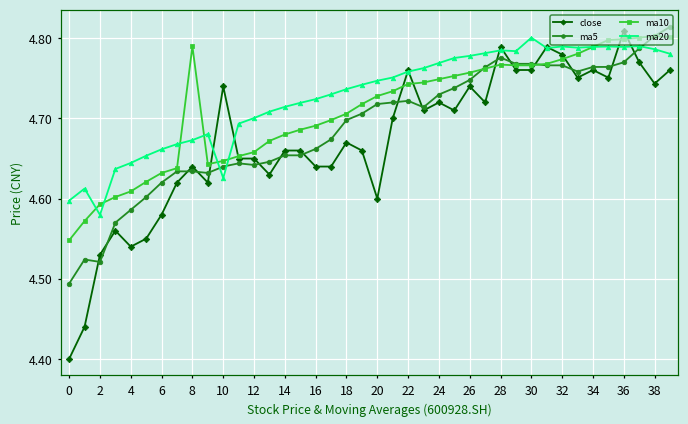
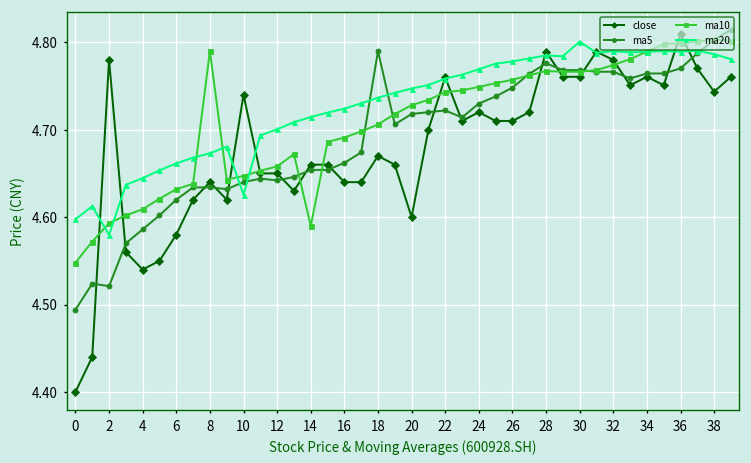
  {
    "close": {
      "0": 4.40,
-     "2": 4.53,
+     "2": 4.78,
      "4": 4.54,
      "6": 4.58,
      "8": 4.64,
      "10": 4.74,
      "12": 4.65,
      "14": 4.66,
      "16": 4.64,
      "18": 4.67,
      "20": 4.60,
      "24": 4.72,
-     "26": 4.74,
+     "26": 4.71,
      "28": 4.79,
      "30": 4.76,
      "32": 4.78,
      "34": 4.76,
      "38": 4.74
    },
    "ma5": {
      "0": 4.49,
      "2": 4.52,
      "4": 4.59,
      "6": 4.62,
      "8": 4.63,
      "10": 4.64,
      "12": 4.64,
      "14": 4.65,
      "16": 4.66,
-     "18": 4.70,
+     "18": 4.79,
      "20": 4.72,
      "22": 4.72,
      "24": 4.73,
      "26": 4.75,
      "28": 4.78,
      "32": 4.77,
      "34": 4.76,
      "36": 4.77
    },
    "ma10": {
      "0": 4.55,
      "2": 4.59,
      "4": 4.61,
      "6": 4.63,
      "8": 4.79,
      "10": 4.65,
      "12": 4.66,
-     "14": 4.68,
+     "14": 4.59,
      "16": 4.69,
      "18": 4.71,
      "20": 4.73,
      "22": 4.74,
      "24": 4.75,
      "26": 4.76,
      "28": 4.77,
      "32": 4.77
    },
    "ma20": {
      "0": 4.60,
      "2": 4.58,
      "4": 4.64,
      "6": 4.66,
      "8": 4.67,
      "10": 4.63,
      "12": 4.70,
      "14": 4.71,
      "16": 4.72,
      "18": 4.74,
      "20": 4.75,
      "24": 4.77,
      "26": 4.78,
      "28": 4.79,
      "30": 4.80,
      "36": 4.79,
      "38": 4.79
    }
  }
